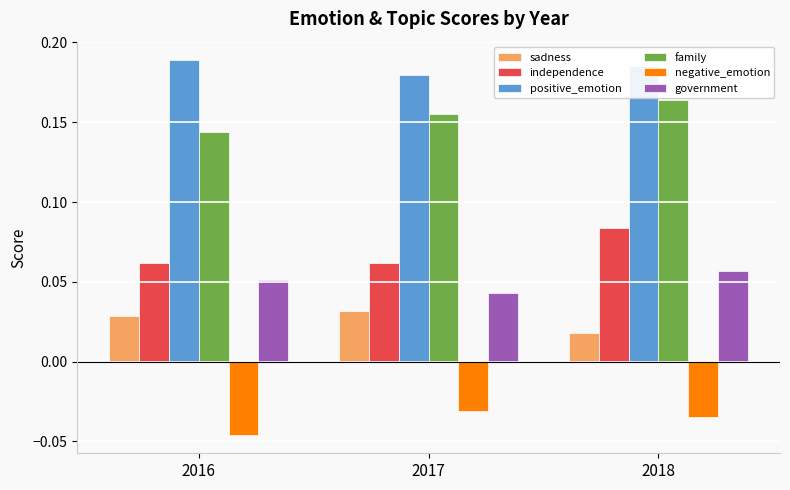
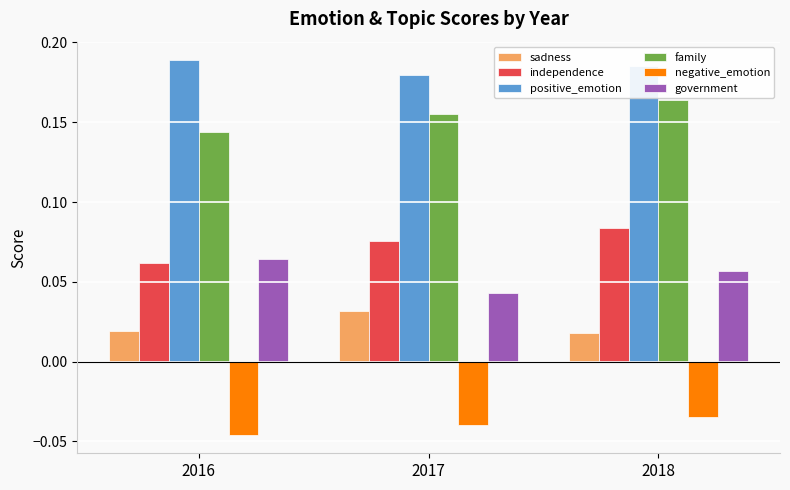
  {
    "sadness": {
-     "2016": 0.028,
+     "2016": 0.019,
      "2017": 0.032,
      "2018": 0.018
    },
    "independence": {
      "2016": 0.062,
-     "2017": 0.062,
+     "2017": 0.076,
      "2018": 0.084
    },
    "positive_emotion": {
      "2016": 0.189,
      "2017": 0.180
    },
    "family": {
      "2016": 0.144,
      "2017": 0.155,
      "2018": 0.164
    },
    "negative_emotion": {
      "2016": -0.046,
-     "2017": -0.031,
+     "2017": -0.040,
      "2018": -0.035
    },
    "government": {
-     "2016": 0.051,
+     "2016": 0.064,
      "2017": 0.043,
      "2018": 0.057
    }
  }
